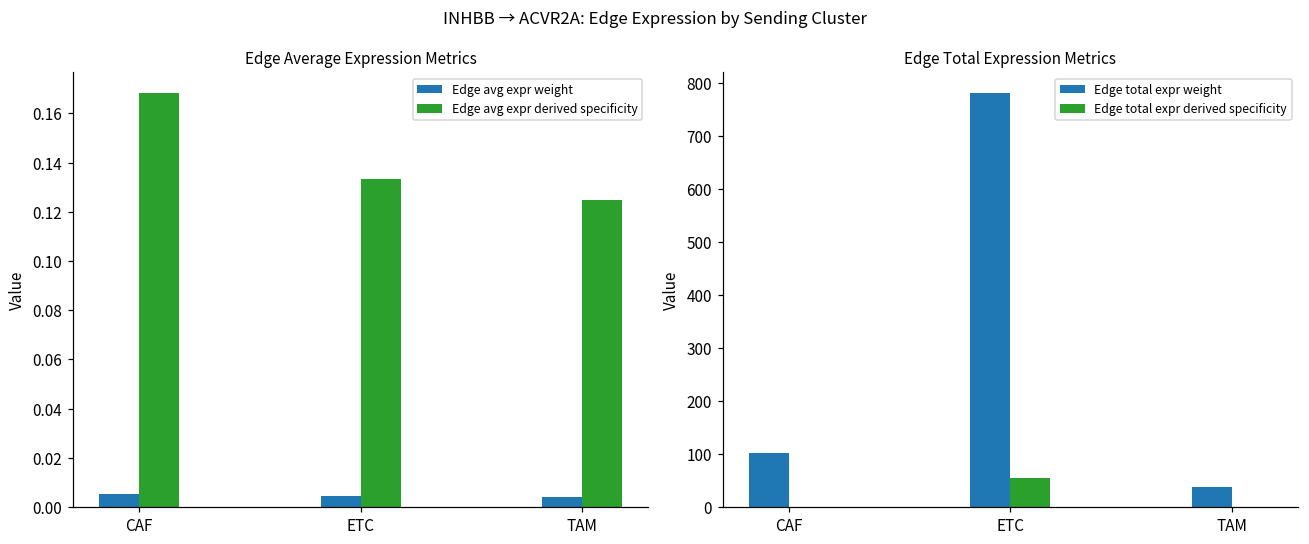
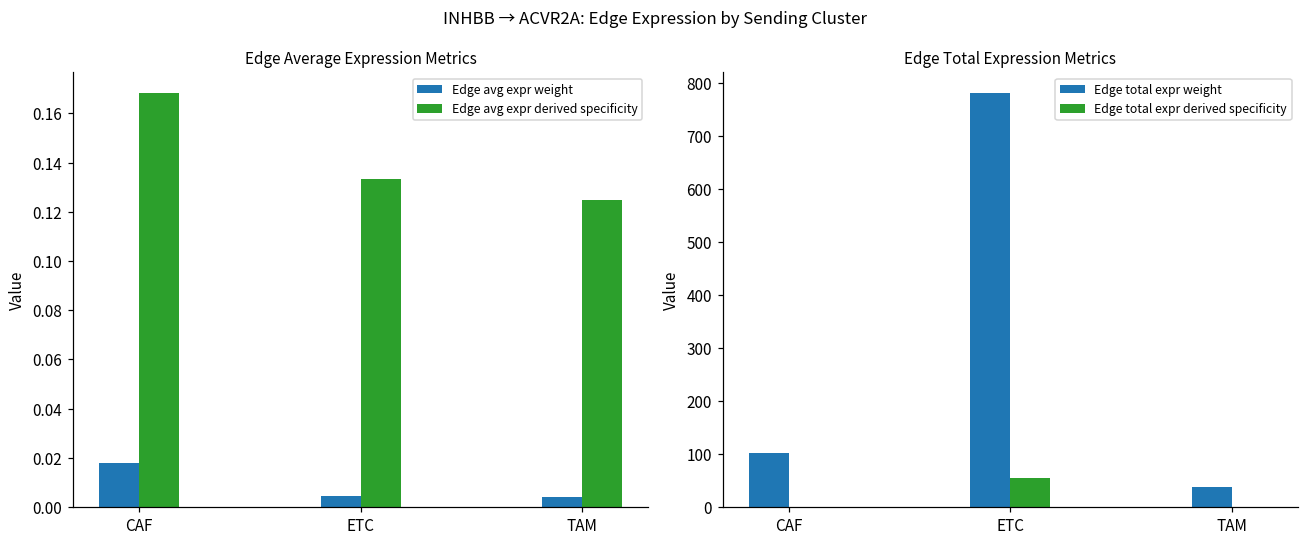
  {
    "Edge Average Expression Metrics": {
      "Edge avg expr weight": {
-       "CAF": 0.005,
+       "CAF": 0.018,
        "ETC": 0.004,
        "TAM": 0.004
      },
      "Edge avg expr derived specificity": {
        "CAF": 0.168,
        "ETC": 0.133,
        "TAM": 0.125
      }
    },
    "Edge Total Expression Metrics": {
      "Edge total expr weight": {
        "CAF": 100,
        "ETC": 780,
        "TAM": 40
      },
      "Edge total expr derived specificity": {
        "ETC": 50
      }
    }
  }
